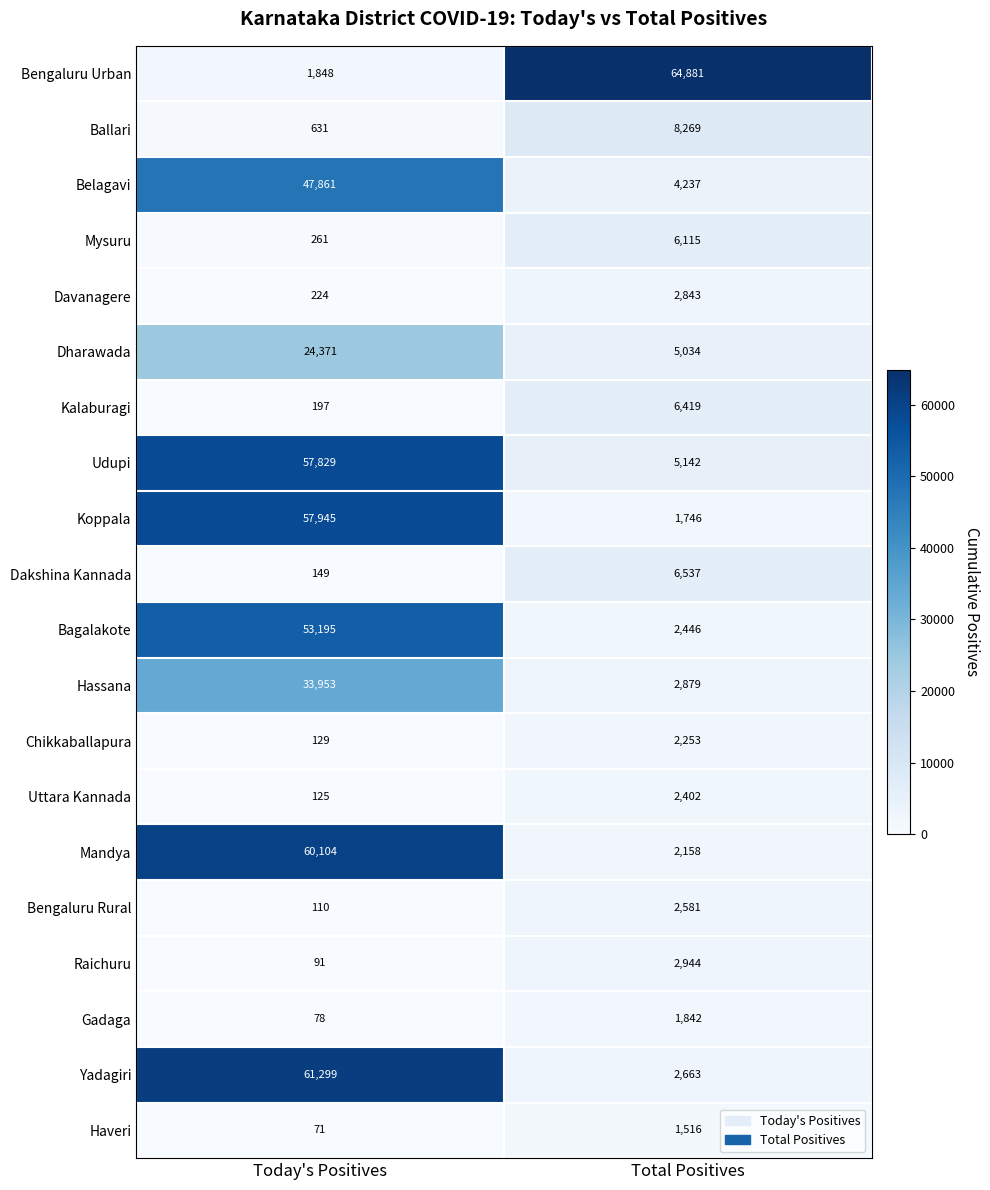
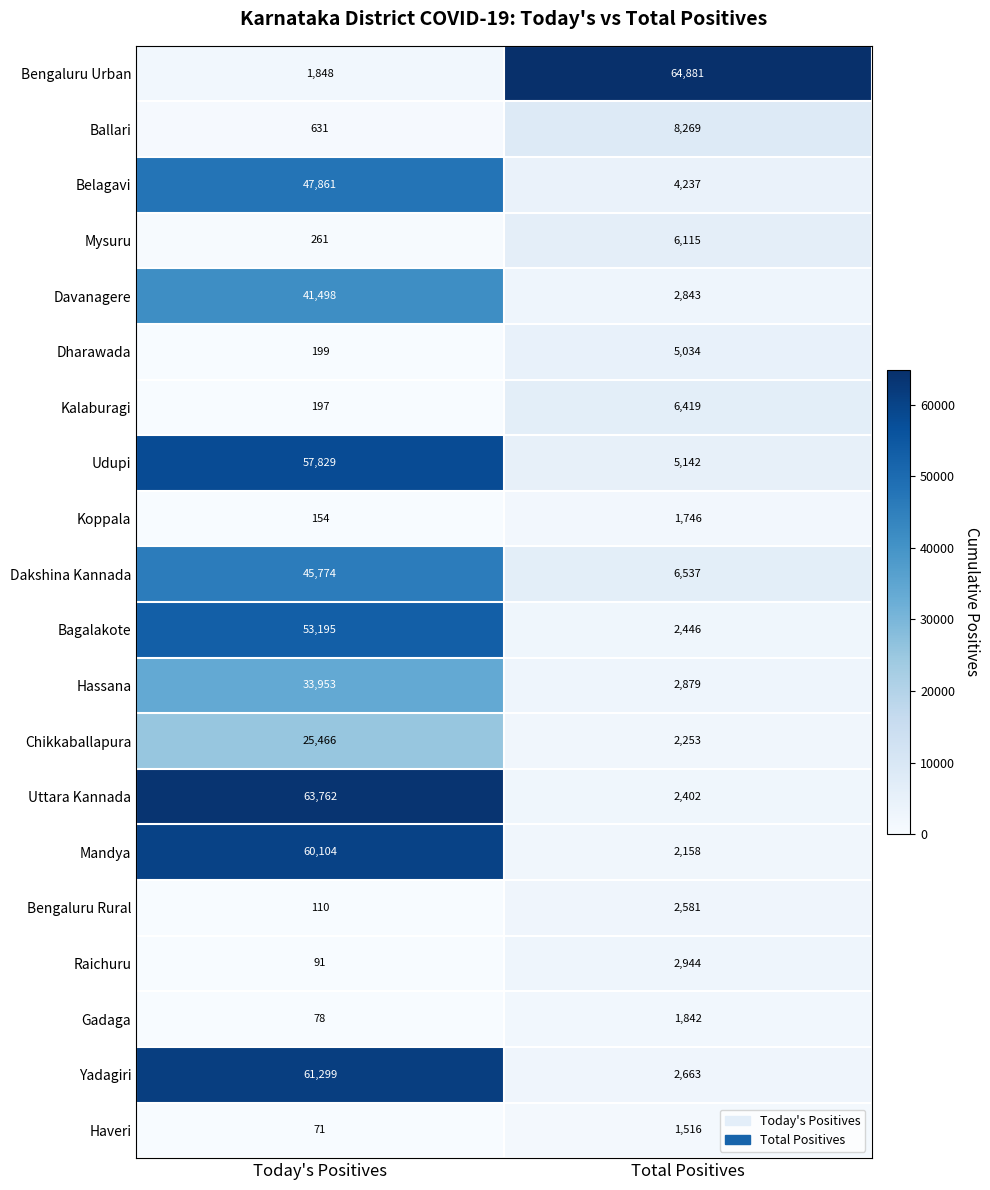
  {
    "Bengaluru Urban": {
      "Today's Positives": "1,848",
      "Total Positives": "64,881"
    },
    "Ballari": {
      "Today's Positives": "631",
      "Total Positives": "8,269"
    },
    "Belagavi": {
      "Today's Positives": "47,861",
      "Total Positives": "4,237"
    },
    "Mysuru": {
      "Today's Positives": "261",
      "Total Positives": "6,115"
    },
    "Davanagere": {
-     "Today's Positives": "224",
+     "Today's Positives": "41,498",
      "Total Positives": "2,843"
    },
    "Dharawada": {
-     "Today's Positives": "24,371",
+     "Today's Positives": "199",
      "Total Positives": "5,034"
    },
    "Kalaburagi": {
      "Today's Positives": "197",
      "Total Positives": "6,419"
    },
    "Udupi": {
      "Today's Positives": "57,829",
      "Total Positives": "5,142"
    },
    "Koppala": {
-     "Today's Positives": "57,945",
+     "Today's Positives": "154",
      "Total Positives": "1,746"
    },
    "Dakshina Kannada": {
-     "Today's Positives": "149",
+     "Today's Positives": "45,774",
      "Total Positives": "6,537"
    },
    "Bagalakote": {
      "Today's Positives": "53,195",
      "Total Positives": "2,446"
    },
    "Hassana": {
      "Today's Positives": "33,953",
      "Total Positives": "2,879"
    },
    "Chikkaballapura": {
-     "Today's Positives": "129",
+     "Today's Positives": "25,466",
      "Total Positives": "2,253"
    },
    "Uttara Kannada": {
-     "Today's Positives": "125",
+     "Today's Positives": "63,762",
      "Total Positives": "2,402"
    },
    "Mandya": {
      "Today's Positives": "60,104",
      "Total Positives": "2,158"
    },
    "Bengaluru Rural": {
      "Today's Positives": "110",
      "Total Positives": "2,581"
    },
    "Raichuru": {
      "Today's Positives": "91",
      "Total Positives": "2,944"
    },
    "Gadaga": {
      "Today's Positives": "78",
      "Total Positives": "1,842"
    },
    "Yadagiri": {
      "Today's Positives": "61,299",
      "Total Positives": "2,663"
    },
    "Haveri": {
      "Today's Positives": "71",
      "Total Positives": "1,516"
    }
  }
